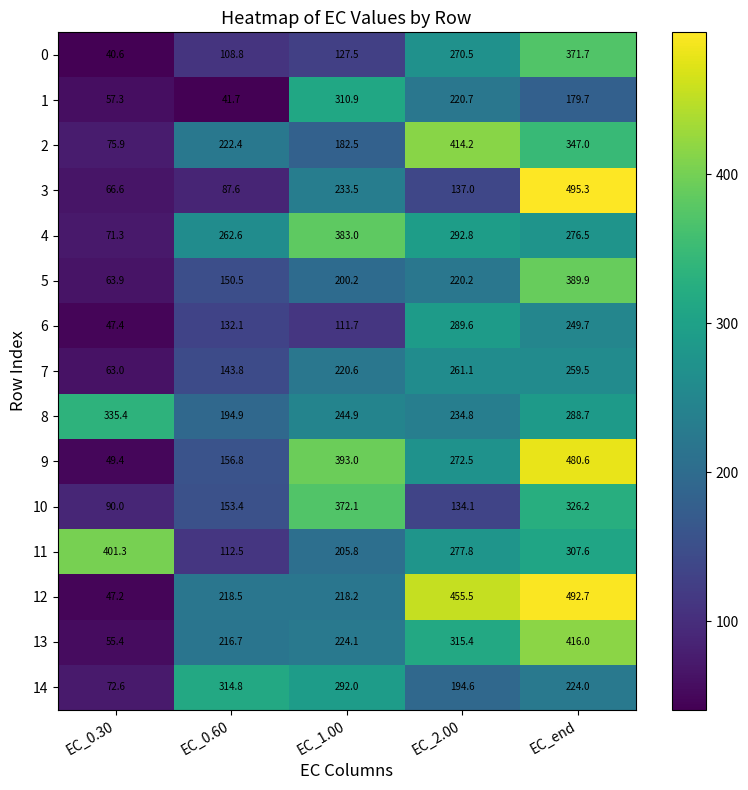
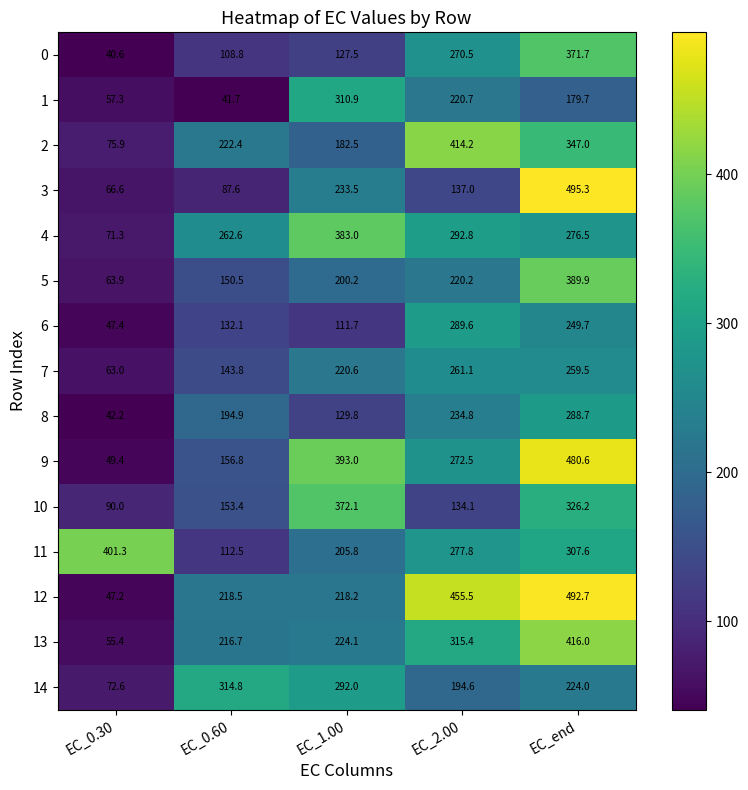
  {
    "0": {
      "EC_0.30": 40.6,
      "EC_0.60": 108.8,
      "EC_1.00": 127.5,
      "EC_2.00": 270.5,
      "EC_end": 371.7
    },
    "1": {
      "EC_0.30": 57.3,
      "EC_0.60": 41.7,
      "EC_1.00": 310.9,
      "EC_2.00": 220.7,
      "EC_end": 179.7
    },
    "2": {
      "EC_0.30": 75.9,
      "EC_0.60": 222.4,
      "EC_1.00": 182.5,
      "EC_2.00": 414.2,
      "EC_end": 347.0
    },
    "3": {
      "EC_0.30": 66.6,
      "EC_0.60": 87.6,
      "EC_1.00": 233.5,
      "EC_2.00": 137.0,
      "EC_end": 495.3
    },
    "4": {
      "EC_0.30": 71.3,
      "EC_0.60": 262.6,
      "EC_1.00": 383.0,
      "EC_2.00": 292.8,
      "EC_end": 276.5
    },
    "5": {
      "EC_0.30": 63.9,
      "EC_0.60": 150.5,
      "EC_1.00": 200.2,
      "EC_2.00": 220.2,
      "EC_end": 389.9
    },
    "6": {
      "EC_0.30": 47.4,
      "EC_0.60": 132.1,
      "EC_1.00": 111.7,
      "EC_2.00": 289.6,
      "EC_end": 249.7
    },
    "7": {
      "EC_0.30": 63.0,
      "EC_0.60": 143.8,
      "EC_1.00": 220.6,
      "EC_2.00": 261.1,
      "EC_end": 259.5
    },
    "8": {
-     "EC_0.30": 335.4,
+     "EC_0.30": 42.2,
      "EC_0.60": 194.9,
-     "EC_1.00": 244.9,
+     "EC_1.00": 129.8,
      "EC_2.00": 234.8,
      "EC_end": 288.7
    },
    "9": {
      "EC_0.30": 49.4,
      "EC_0.60": 156.8,
      "EC_1.00": 393.0,
      "EC_2.00": 272.5,
      "EC_end": 480.6
    },
    "10": {
      "EC_0.30": 90.0,
      "EC_0.60": 153.4,
      "EC_1.00": 372.1,
      "EC_2.00": 134.1,
      "EC_end": 326.2
    },
    "11": {
      "EC_0.30": 401.3,
      "EC_0.60": 112.5,
      "EC_1.00": 205.8,
      "EC_2.00": 277.8,
      "EC_end": 307.6
    },
    "12": {
      "EC_0.30": 47.2,
      "EC_0.60": 218.5,
      "EC_1.00": 218.2,
      "EC_2.00": 455.5,
      "EC_end": 492.7
    },
    "13": {
      "EC_0.30": 55.4,
      "EC_0.60": 216.7,
      "EC_1.00": 224.1,
      "EC_2.00": 315.4,
      "EC_end": 416.0
    },
    "14": {
      "EC_0.30": 72.6,
      "EC_0.60": 314.8,
      "EC_1.00": 292.0,
      "EC_2.00": 194.6,
      "EC_end": 224.0
    }
  }
